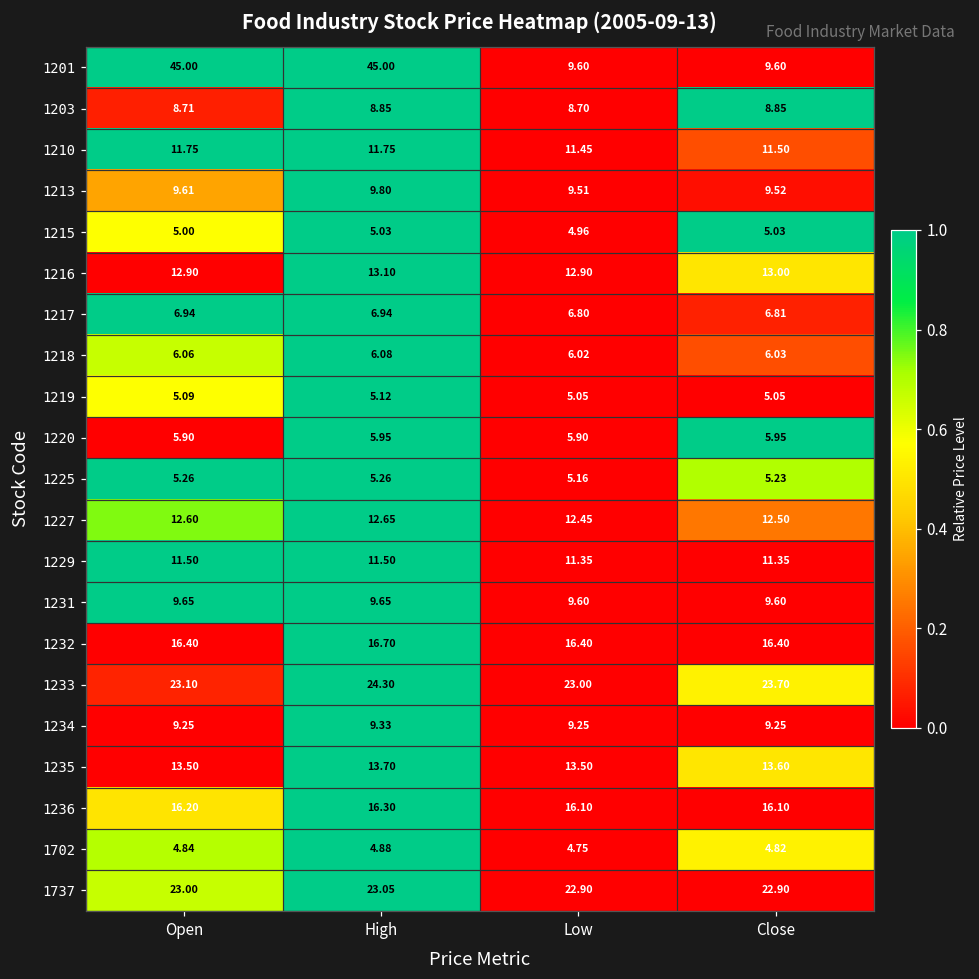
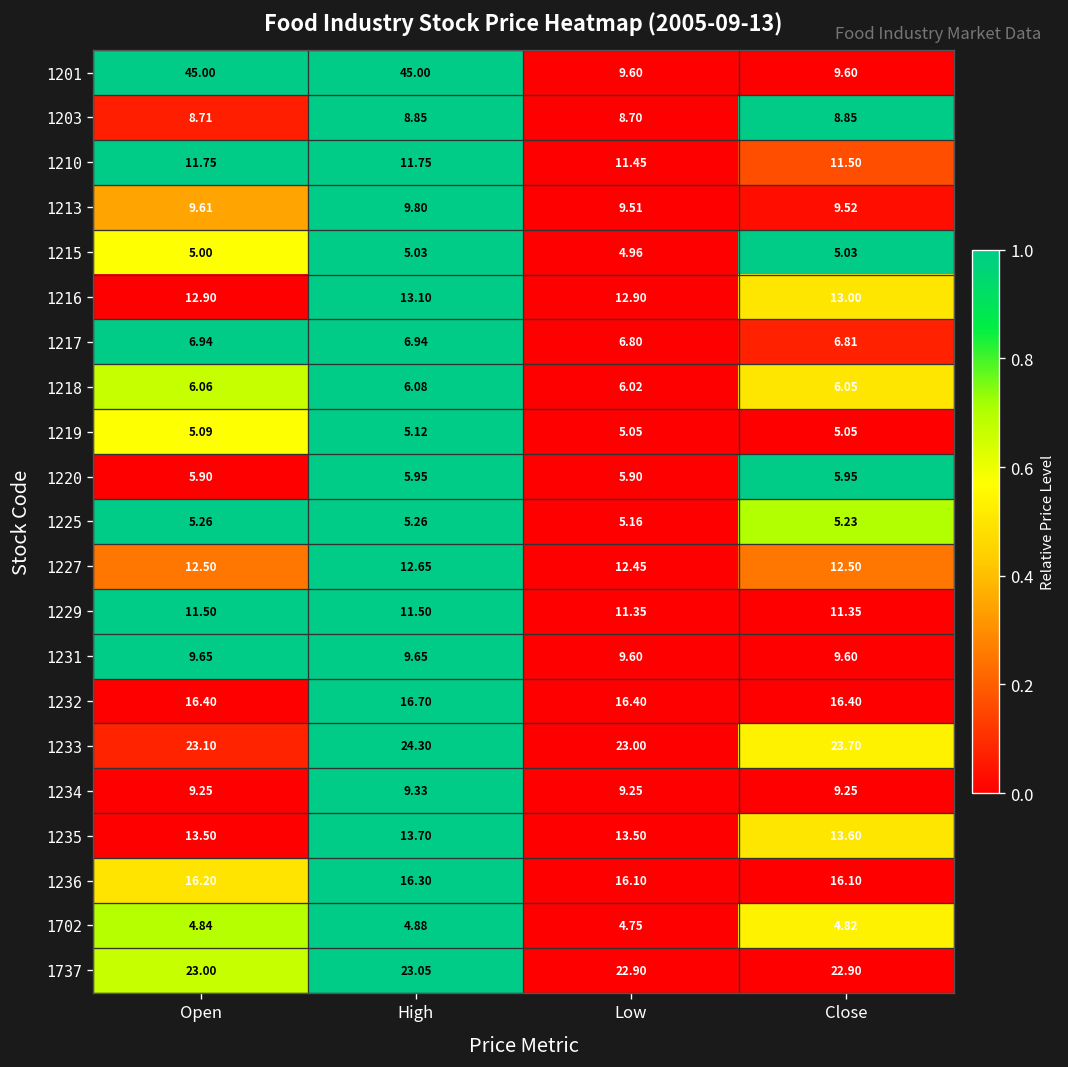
  {
    "1201": {
      "Open": 45.00,
      "High": 45.00,
      "Low": 9.60,
      "Close": 9.60
    },
    "1203": {
      "Open": 8.71,
      "High": 8.85,
      "Low": 8.70,
      "Close": 8.85
    },
    "1210": {
      "Open": 11.75,
      "High": 11.75,
      "Low": 11.45,
      "Close": 11.50
    },
    "1213": {
      "Open": 9.61,
      "High": 9.80,
      "Low": 9.51,
      "Close": 9.52
    },
    "1215": {
      "Open": 5.00,
      "High": 5.03,
      "Low": 4.96,
      "Close": 5.03
    },
    "1216": {
      "Open": 12.90,
      "High": 13.10,
      "Low": 12.90,
      "Close": 13.00
    },
    "1217": {
      "Open": 6.94,
      "High": 6.94,
      "Low": 6.80,
      "Close": 6.81
    },
    "1218": {
      "Open": 6.06,
      "High": 6.08,
      "Low": 6.02,
-     "Close": 6.03
+     "Close": 6.05
    },
    "1219": {
      "Open": 5.09,
      "High": 5.12,
      "Low": 5.05,
      "Close": 5.05
    },
    "1220": {
      "Open": 5.90,
      "High": 5.95,
      "Low": 5.90,
      "Close": 5.95
    },
    "1225": {
      "Open": 5.26,
      "High": 5.26,
      "Low": 5.16,
      "Close": 5.23
    },
    "1227": {
-     "Open": 12.60,
+     "Open": 12.50,
      "High": 12.65,
      "Low": 12.45,
      "Close": 12.50
    },
    "1229": {
      "Open": 11.50,
      "High": 11.50,
      "Low": 11.35,
      "Close": 11.35
    },
    "1231": {
      "Open": 9.65,
      "High": 9.65,
      "Low": 9.60,
      "Close": 9.60
    },
    "1232": {
      "Open": 16.40,
      "High": 16.70,
      "Low": 16.40,
      "Close": 16.40
    },
    "1233": {
      "Open": 23.10,
      "High": 24.30,
      "Low": 23.00,
      "Close": 23.70
    },
    "1234": {
      "Open": 9.25,
      "High": 9.33,
      "Low": 9.25,
      "Close": 9.25
    },
    "1235": {
      "Open": 13.50,
      "High": 13.70,
      "Low": 13.50,
      "Close": 13.60
    },
    "1236": {
      "Open": 16.20,
      "High": 16.30,
      "Low": 16.10,
      "Close": 16.10
    },
    "1702": {
      "Open": 4.84,
      "High": 4.88,
      "Low": 4.75,
      "Close": 4.82
    },
    "1737": {
      "Open": 23.00,
      "High": 23.05,
      "Low": 22.90,
      "Close": 22.90
    }
  }
